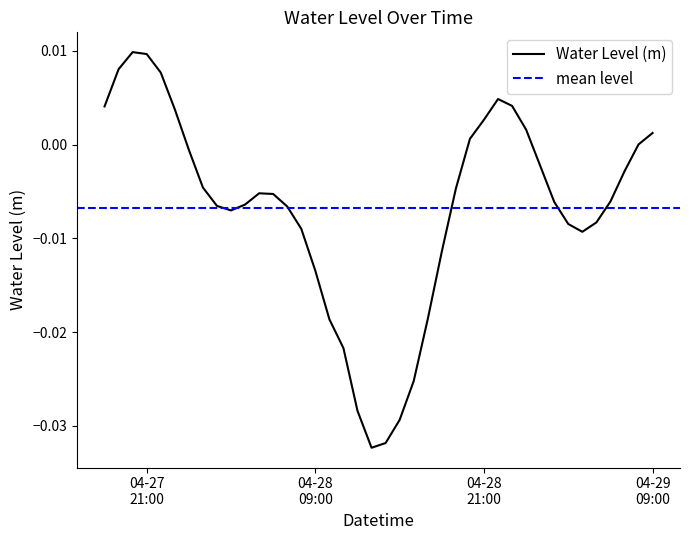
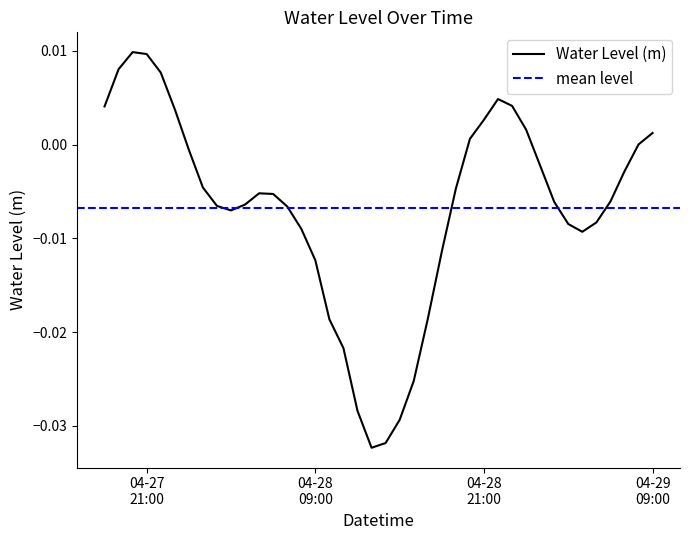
  {
    "04-27 21:00": 0.010,
-   "04-28 09:00": -0.013,
+   "04-28 09:00": -0.012,
    "04-28 21:00": 0.003,
    "04-29 09:00": 0.001
  }
